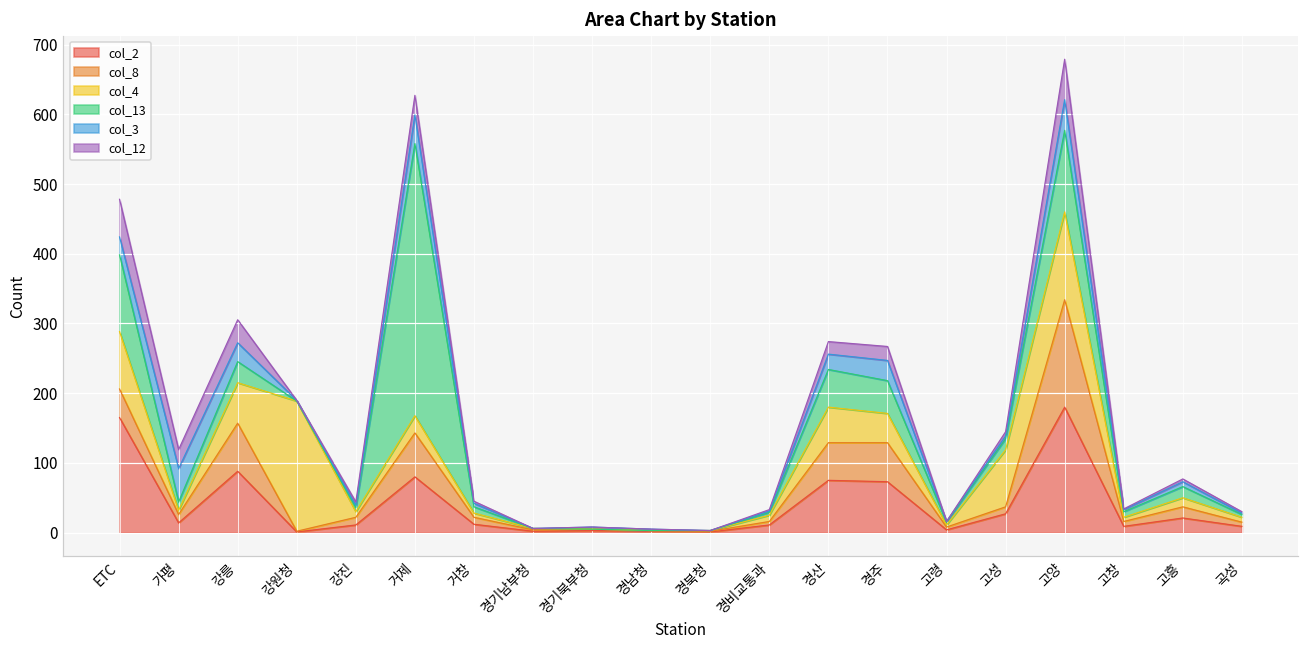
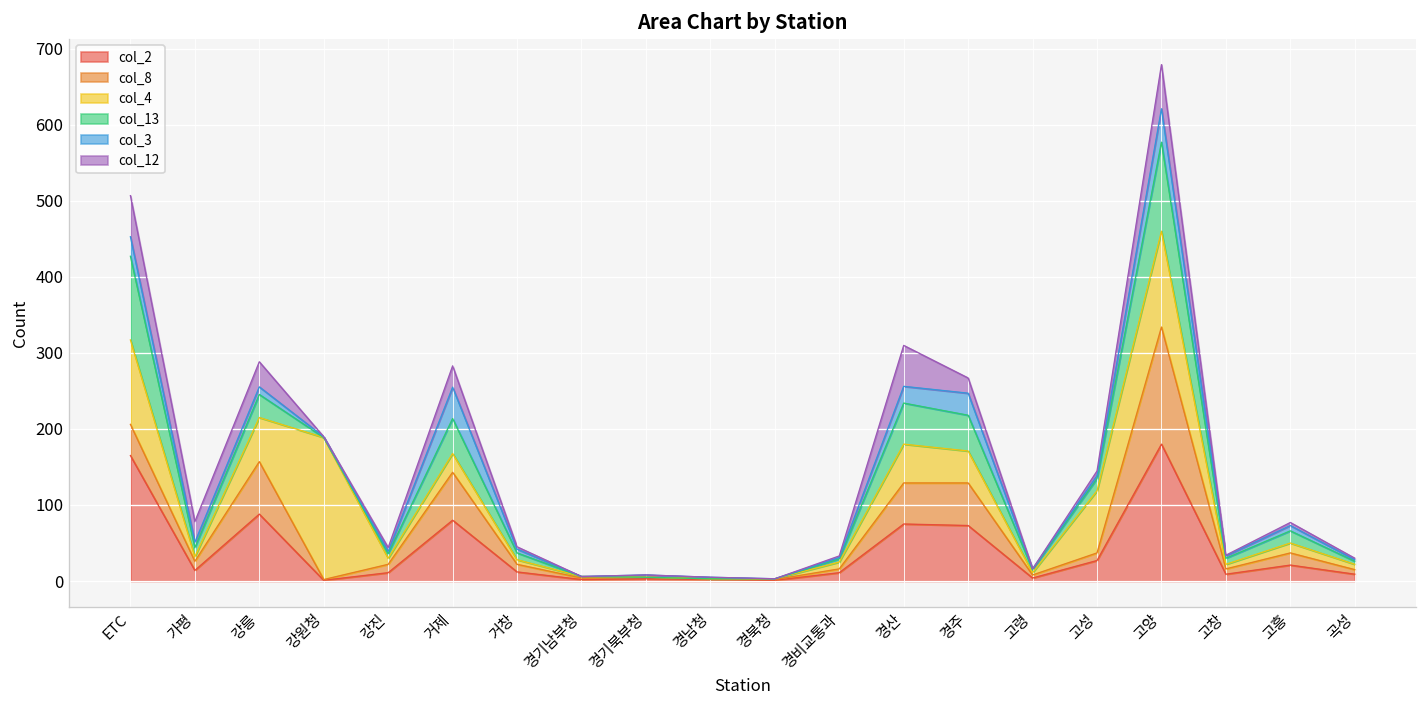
  {
    "col_4": {
-     "ETC": 80,
+     "ETC": 110,
      "가평": 10,
      "강릉": 60,
      "강진": 10,
      "거제": 20,
      "거창": 10,
      "경비교통과": 10,
      "경산": 50,
      "경주": 40,
      "고성": 80,
      "고양": 130,
      "고창": 10,
      "고흥": 10,
      "곡성": 10
    },
    "col_13": {
      "ETC": 110,
      "가평": 10,
      "강릉": 30,
-     "거제": 390,
+     "거제": 50,
      "거창": 10,
      "경산": 50,
      "경주": 50,
      "고양": 120,
      "고흥": 20
    },
    "col_3": {
      "ETC": 30,
-     "가평": 50,
-     "강릉": 30,
+     "가평": 10,
+     "강릉": 10,
      "거제": 40,
      "경산": 20,
      "경주": 30,
      "고양": 40
    },
    "col_12": {
      "ETC": 50,
      "가평": 30,
      "강릉": 30,
      "강진": 10,
      "거제": 30,
-     "경산": 20,
+     "경산": 50,
      "경주": 20,
      "고성": 10,
      "고양": 60
    }
  }
